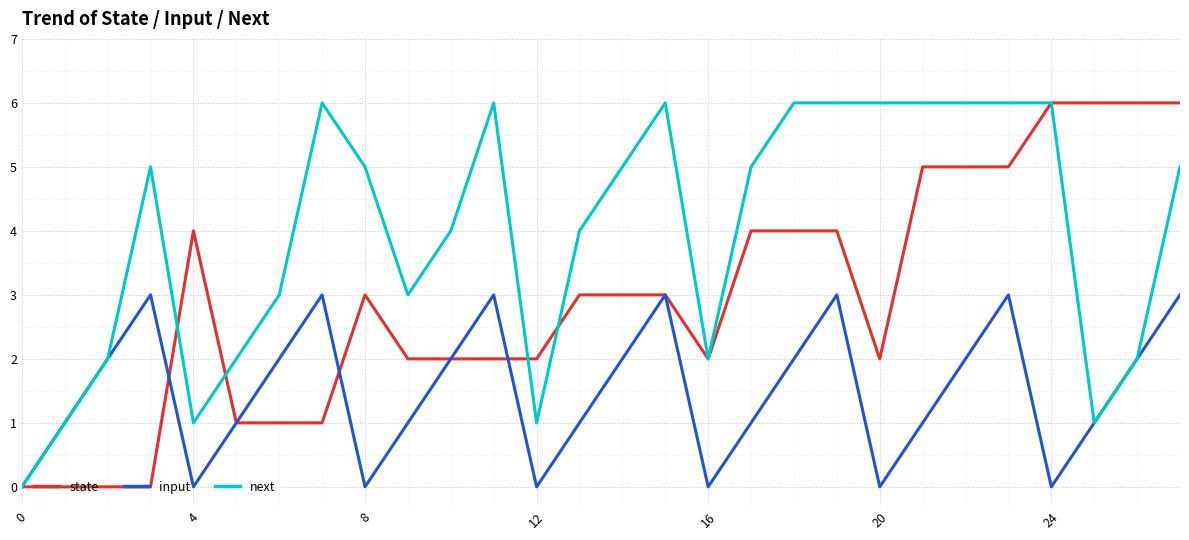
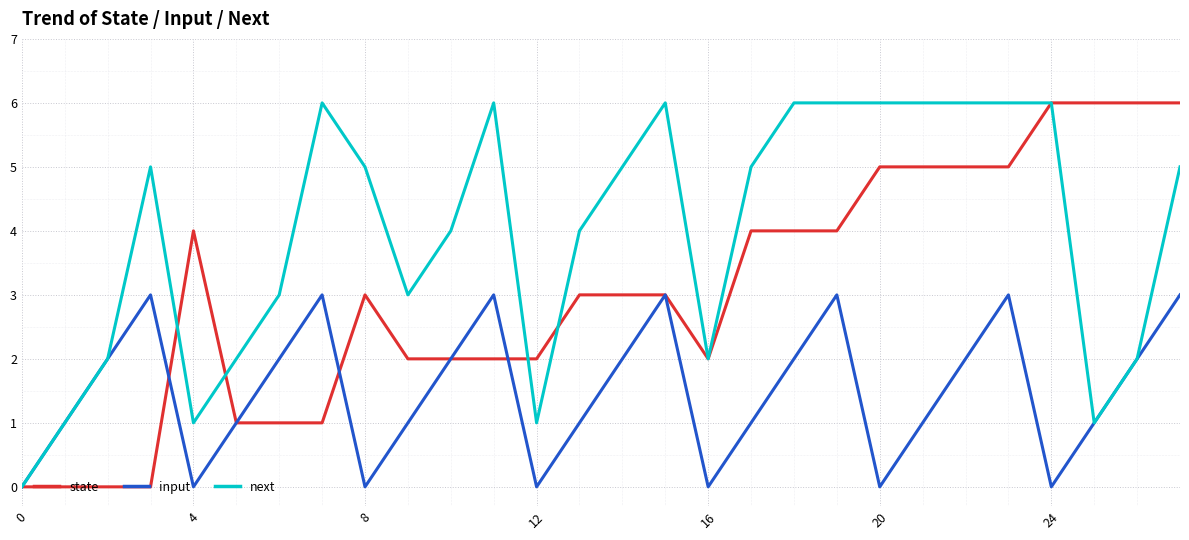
  {
    "state": {
      "4": 4,
      "8": 3,
      "12": 2,
-     "20": 2
+     "20": 5
    },
    "input": {
      "4": 0,
      "8": 0,
      "12": 0,
      "16": 0,
      "20": 0,
      "24": 0
    },
    "next": {
      "4": 1,
      "8": 5,
      "12": 1,
      "20": 6
    }
  }
